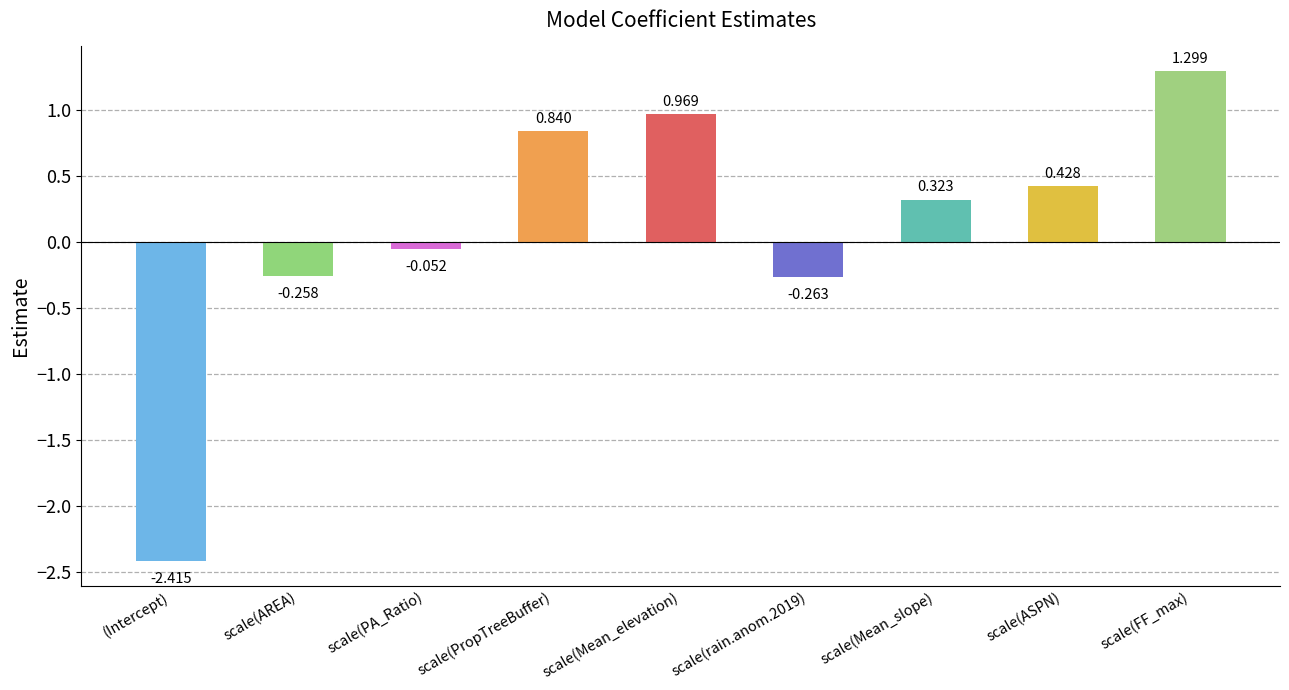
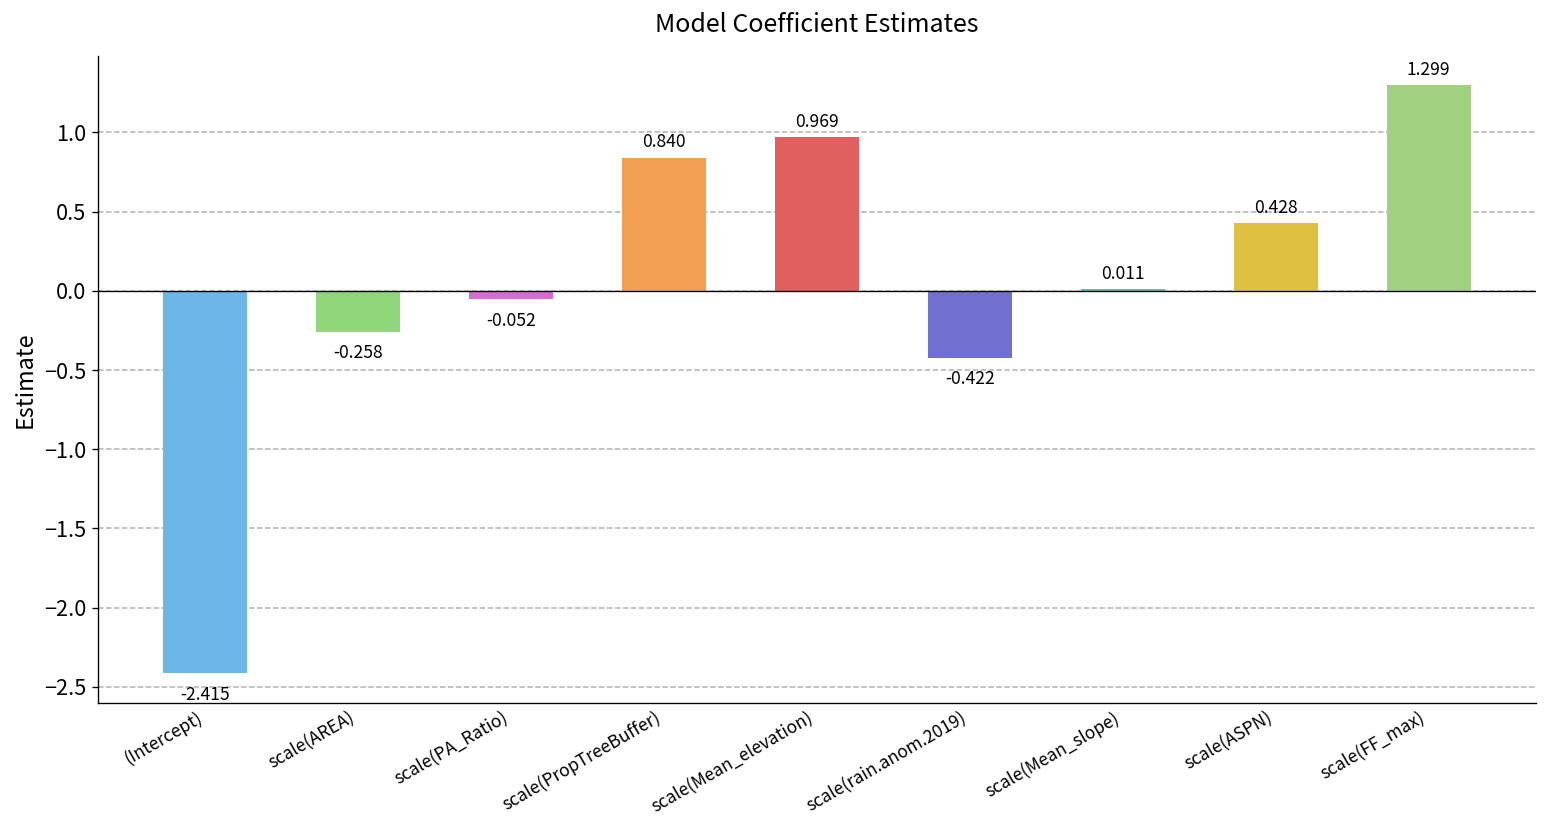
  {
    "(Intercept)": -2.415,
    "scale(AREA)": -0.258,
    "scale(PA_Ratio)": -0.052,
    "scale(PropTreeBuffer)": 0.840,
    "scale(Mean_elevation)": 0.969,
-   "scale(rain.anom.2019)": -0.263,
-   "scale(Mean_slope)": 0.323,
+   "scale(rain.anom.2019)": -0.422,
+   "scale(Mean_slope)": 0.011,
    "scale(ASPN)": 0.428,
    "scale(FF_max)": 1.299
  }
